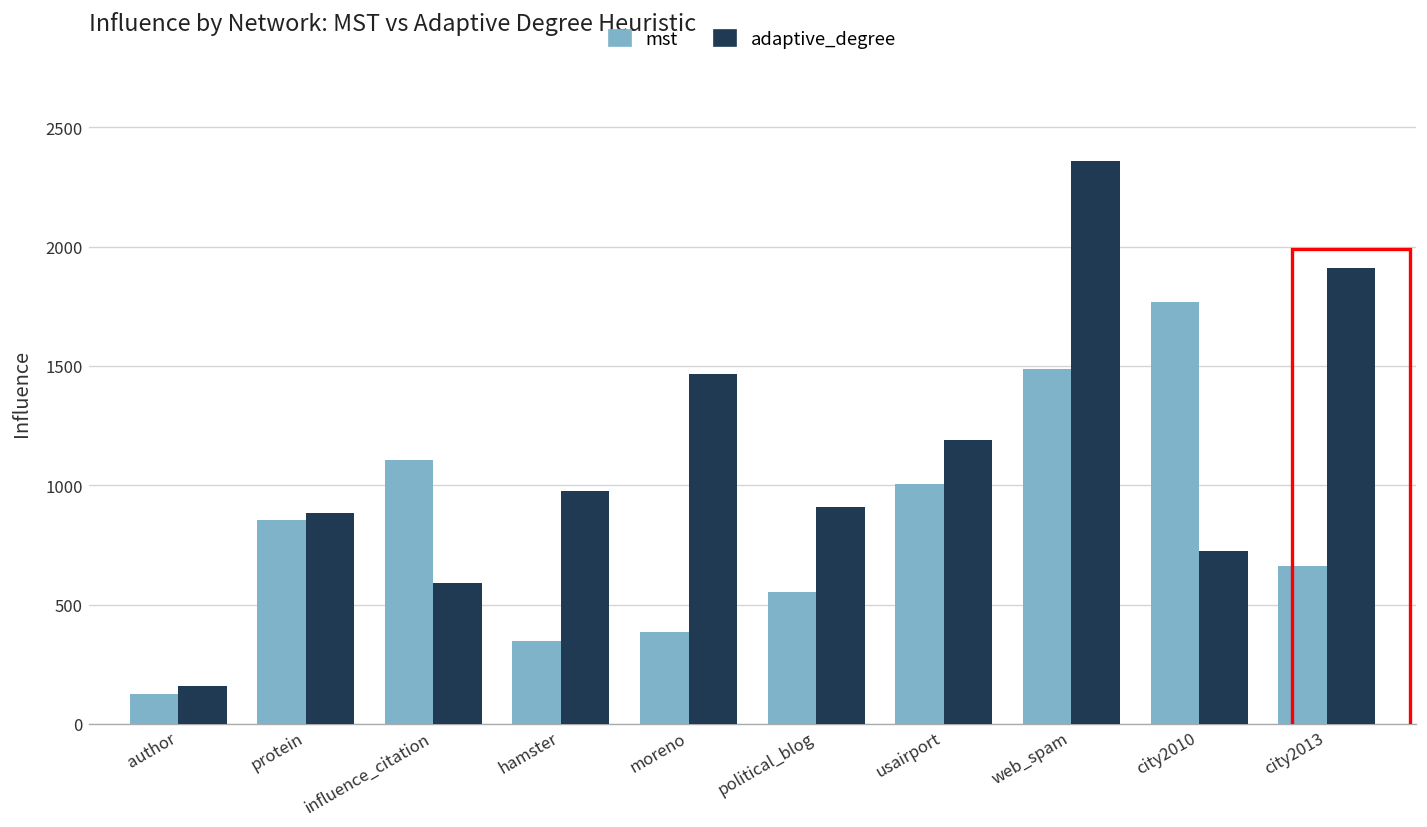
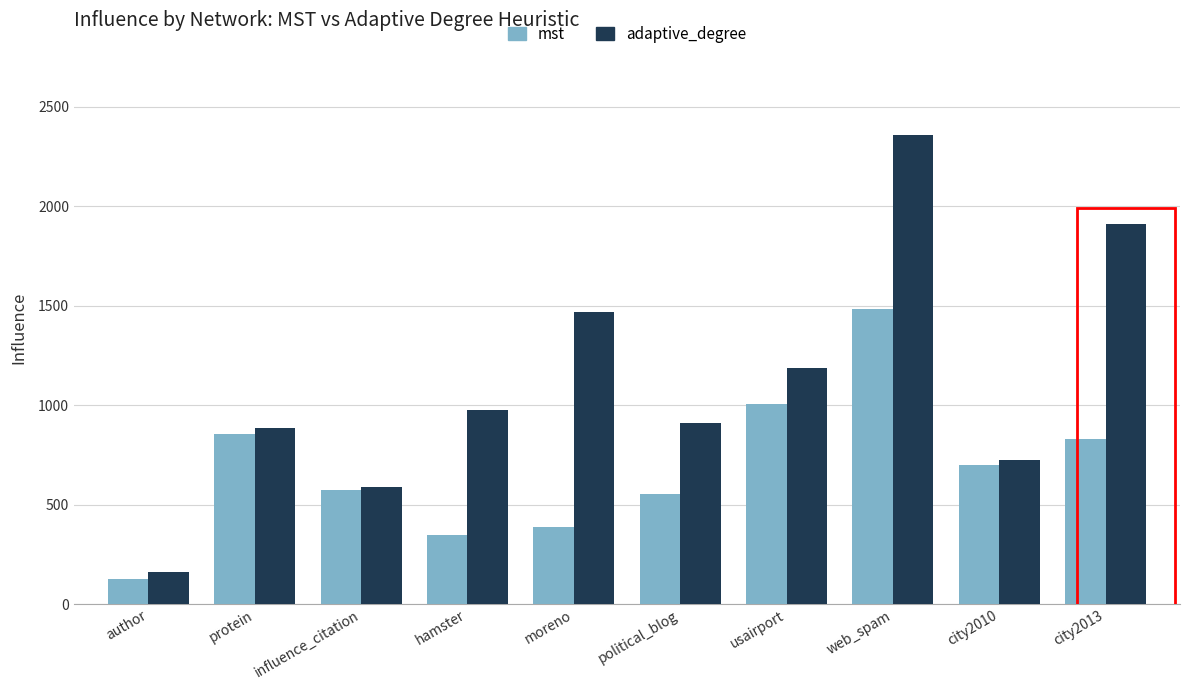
  {
    "mst": {
      "author": 130,
      "protein": 860,
-     "influence_citation": 1100,
+     "influence_citation": 580,
      "hamster": 350,
      "moreno": 390,
      "political_blog": 550,
      "usairport": 1010,
      "web_spam": 1490,
-     "city2010": 1770,
-     "city2013": 660
+     "city2010": 700,
+     "city2013": 830
    },
    "adaptive_degree": {
      "author": 160,
      "protein": 880,
      "influence_citation": 590,
      "hamster": 970,
      "moreno": 1470,
      "political_blog": 910,
      "usairport": 1190,
      "web_spam": 2360,
      "city2010": 720,
      "city2013": 1910
    }
  }
